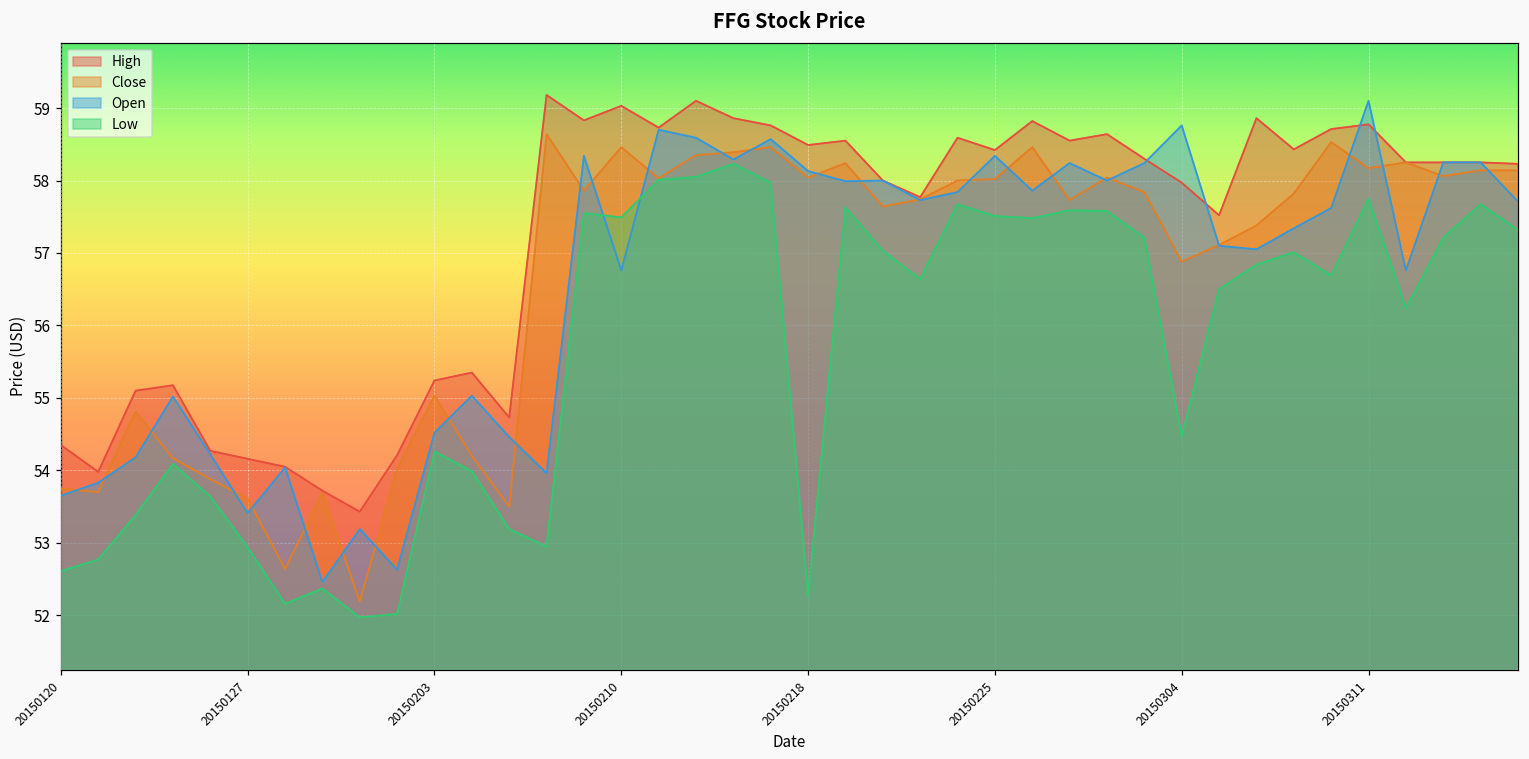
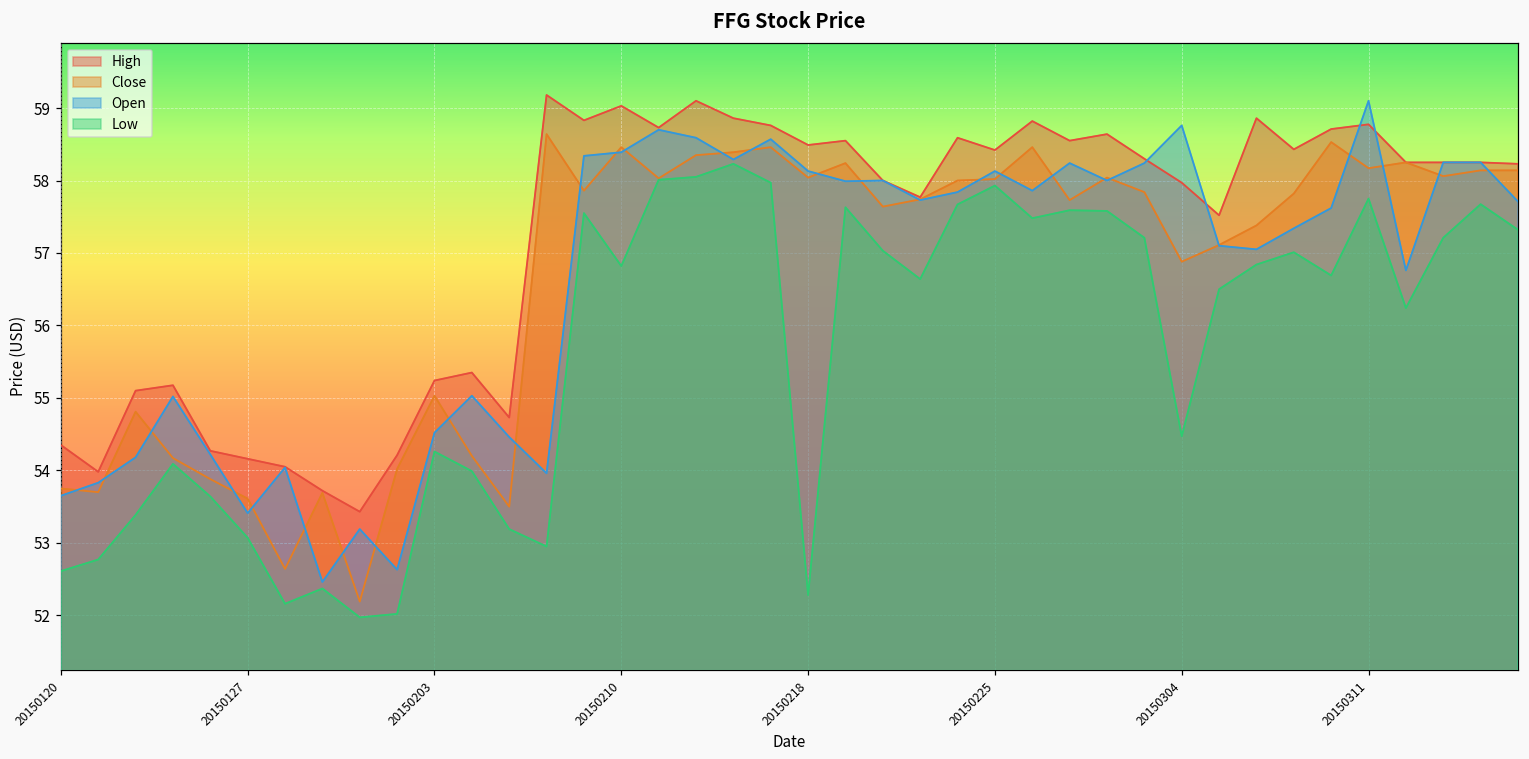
  {
    "Open": {
      "20150120": 53.7,
      "20150127": 53.4,
      "20150203": 54.5,
-     "20150210": 56.8,
+     "20150210": 58.4,
      "20150218": 58.1,
-     "20150225": 58.3,
+     "20150225": 58.1,
      "20150304": 58.8,
      "20150311": 59.1
    },
    "Low": {
      "20150120": 52.6,
-     "20150127": 52.9,
+     "20150127": 53.1,
      "20150203": 54.3,
-     "20150210": 57.5,
+     "20150210": 56.8,
      "20150218": 52.3,
-     "20150225": 57.5,
+     "20150225": 57.9,
      "20150304": 54.5,
      "20150311": 57.8
    }
  }
